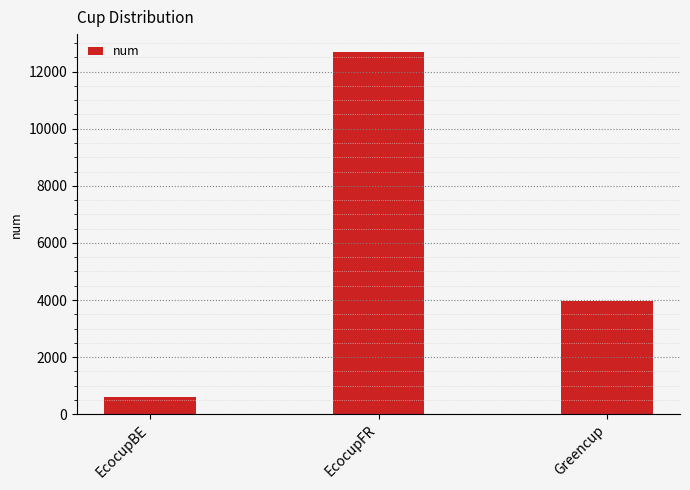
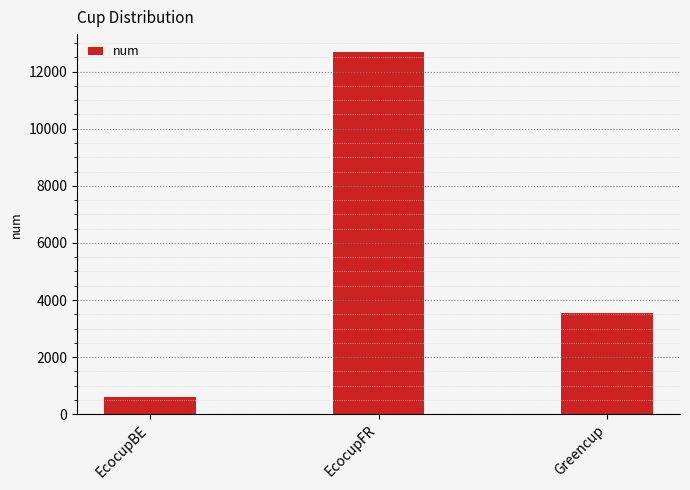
  {
    "EcocupBE": 600,
    "EcocupFR": 12700,
-   "Greencup": 4000
+   "Greencup": 3500
  }
